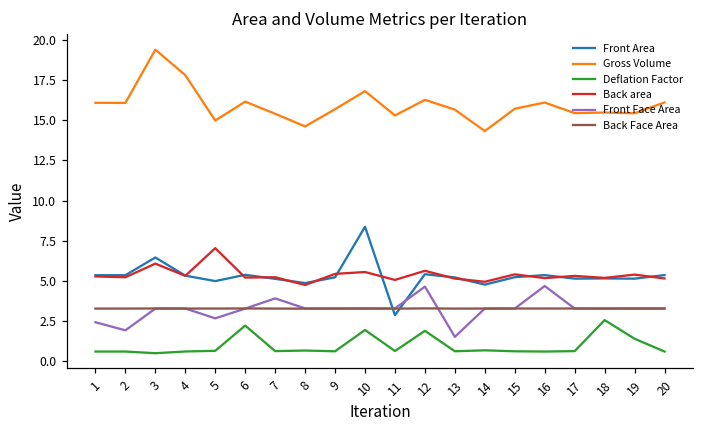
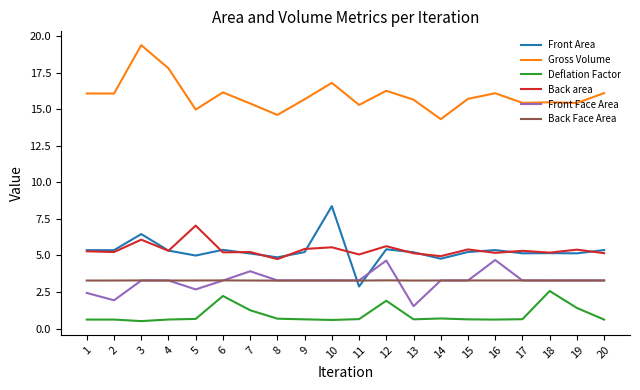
  {
    "Front Area": {
      "3": 6.5,
      "5": 5.0,
      "6": 5.4,
      "9": 5.2,
      "10": 8.4,
      "11": 2.9,
      "12": 5.4,
      "15": 5.2,
      "16": 5.4,
      "19": 5.1,
      "20": 5.4
    },
    "Gross Volume": {
      "1": 16.1,
      "2": 16.1,
      "3": 19.4,
      "4": 17.8,
      "5": 15.0,
      "6": 16.2,
      "7": 15.4,
      "8": 14.6,
      "9": 15.7,
      "10": 16.8,
      "11": 15.3,
      "12": 16.3,
      "13": 15.7,
      "14": 14.3,
      "15": 15.7,
      "16": 16.1,
      "17": 15.4,
      "18": 15.5,
      "19": 15.4,
      "20": 16.1
    },
    "Deflation Factor": {
      "1": 0.6,
      "2": 0.6,
      "3": 0.5,
      "4": 0.6,
      "5": 0.7,
      "6": 2.2,
-     "7": 0.6,
+     "7": 1.3,
      "8": 0.7,
      "9": 0.6,
-     "10": 2.0,
+     "10": 0.6,
      "11": 0.6,
      "12": 1.9,
      "13": 0.6,
      "14": 0.7,
      "15": 0.6,
      "16": 0.6,
      "17": 0.6,
      "18": 2.6,
      "19": 1.4,
      "20": 0.6
    },
    "Back area": {
      "3": 6.1,
      "5": 7.0,
      "6": 5.2,
      "9": 5.4,
      "10": 5.6,
      "11": 5.1,
      "12": 5.6,
      "15": 5.4,
      "16": 5.2,
      "19": 5.4,
      "20": 5.2
    },
    "Front Face Area": {
      "1": 2.4,
      "2": 1.9,
      "5": 2.7,
      "7": 3.9,
      "12": 4.7,
      "13": 1.5,
      "16": 4.7
    },
    "Back Face Area": {
      "1": 3.3,
      "2": 3.3,
      "5": 3.3,
      "7": 3.3,
      "12": 3.3,
      "13": 3.3,
      "16": 3.3
    }
  }
